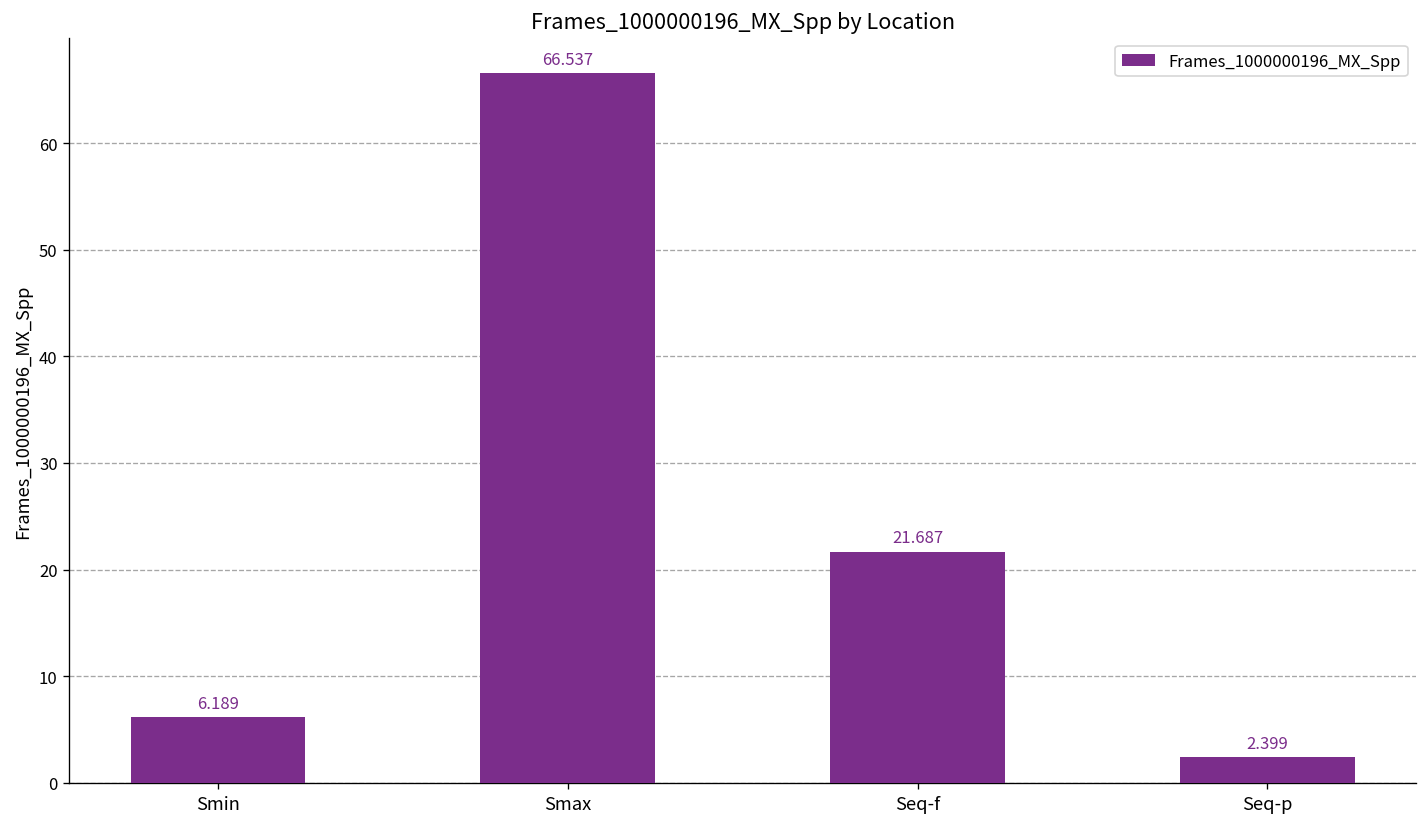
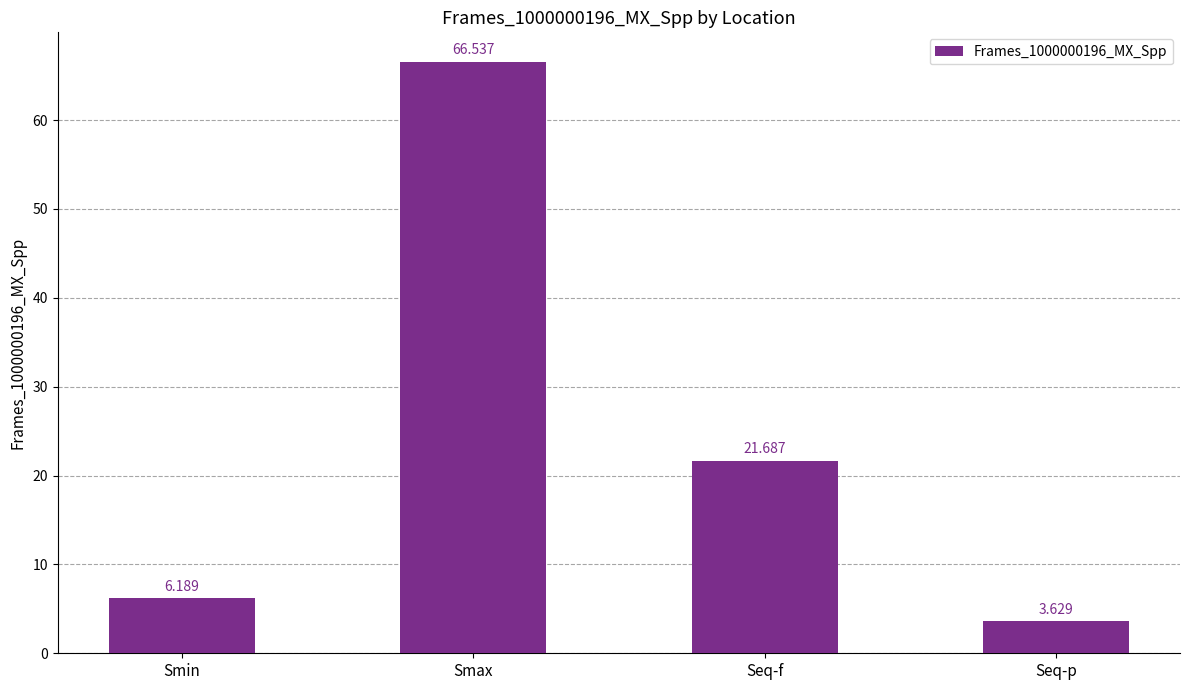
  {
    "Smin": 6.189,
    "Smax": 66.537,
    "Seq-f": 21.687,
-   "Seq-p": 2.399
+   "Seq-p": 3.629
  }
